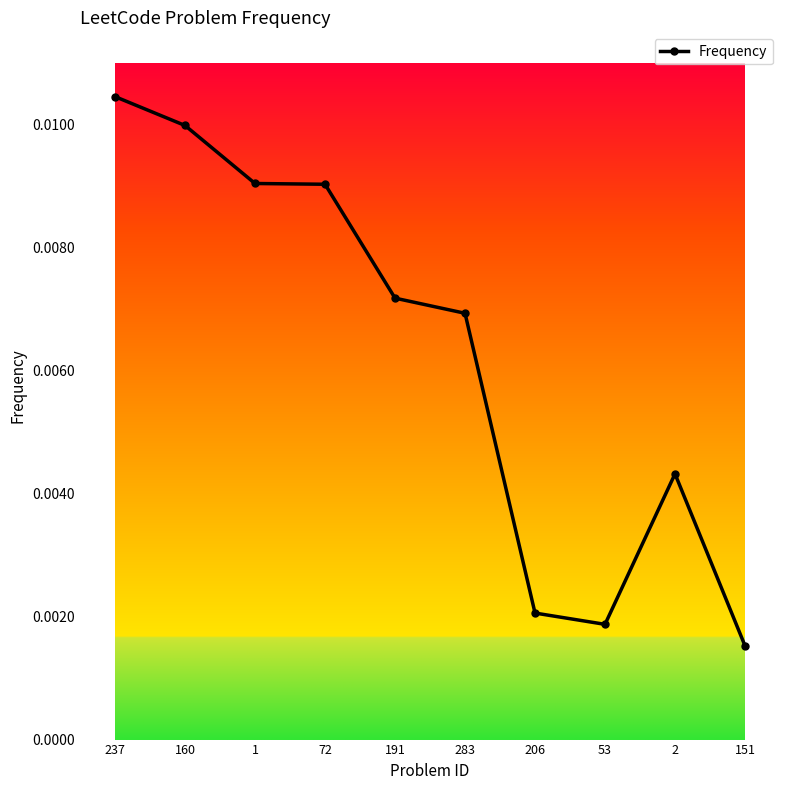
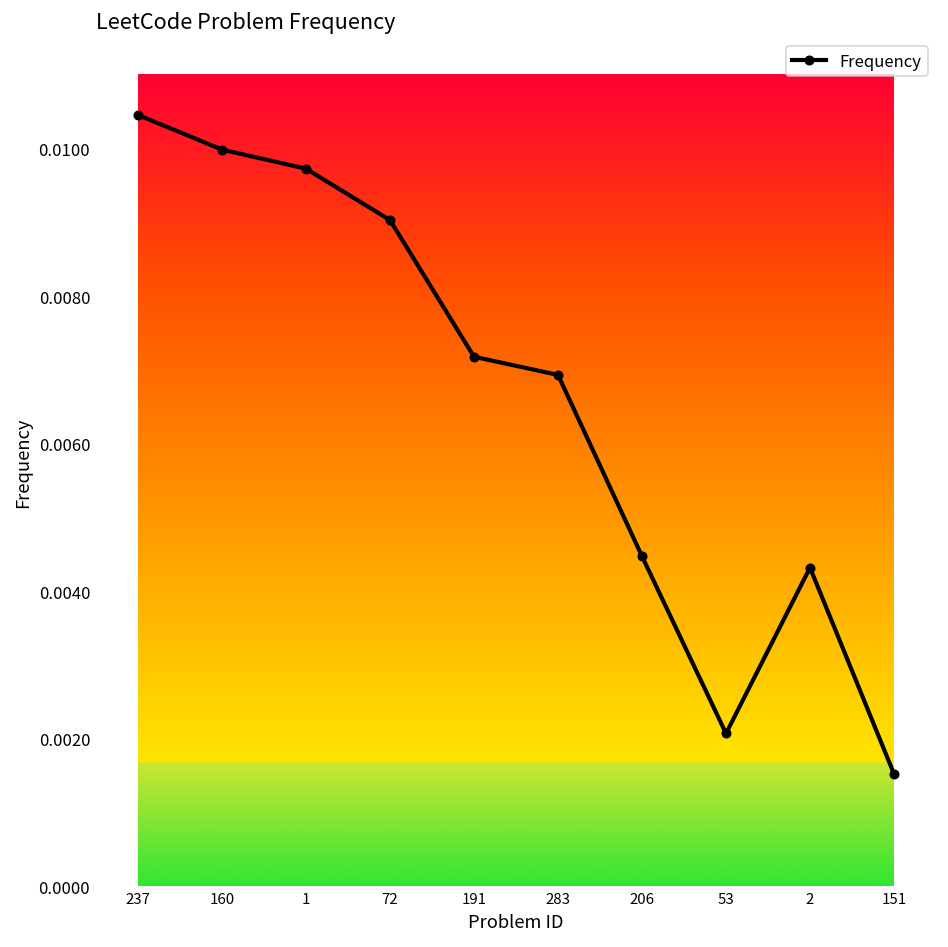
  {
    "237": 0.0105,
    "160": 0.0100,
-   "1": 0.0090,
+   "1": 0.0097,
    "72": 0.0090,
    "191": 0.0072,
    "283": 0.0069,
-   "206": 0.0021,
-   "53": 0.0019,
+   "206": 0.0045,
+   "53": 0.0021,
    "2": 0.0043,
    "151": 0.0015
  }
